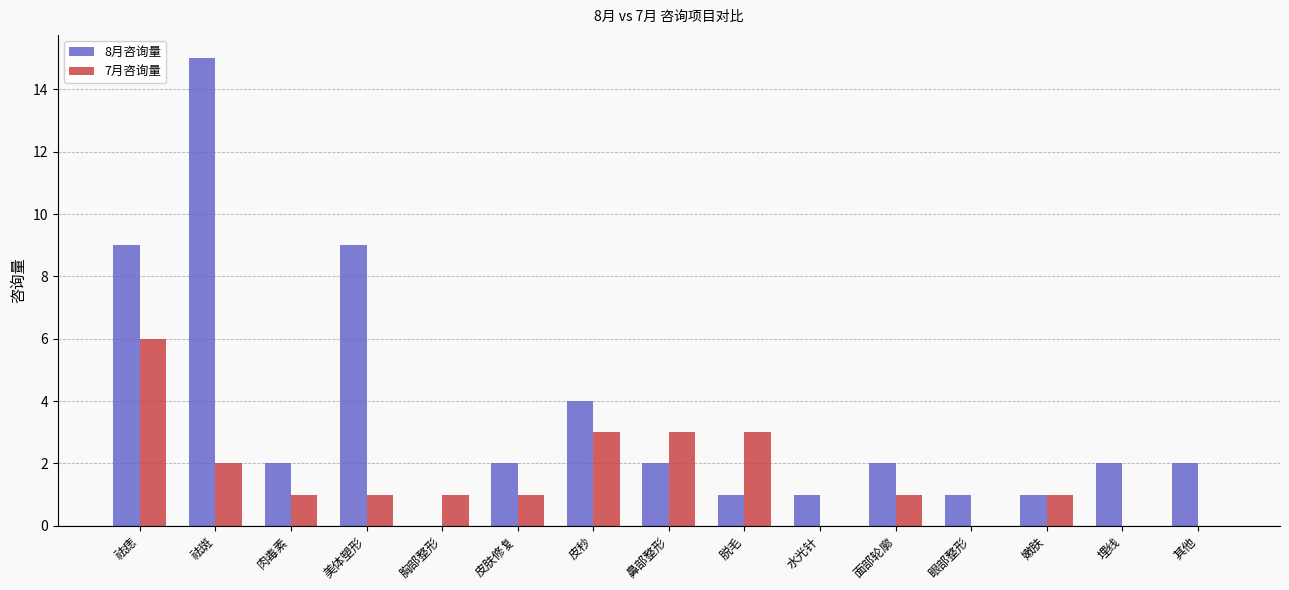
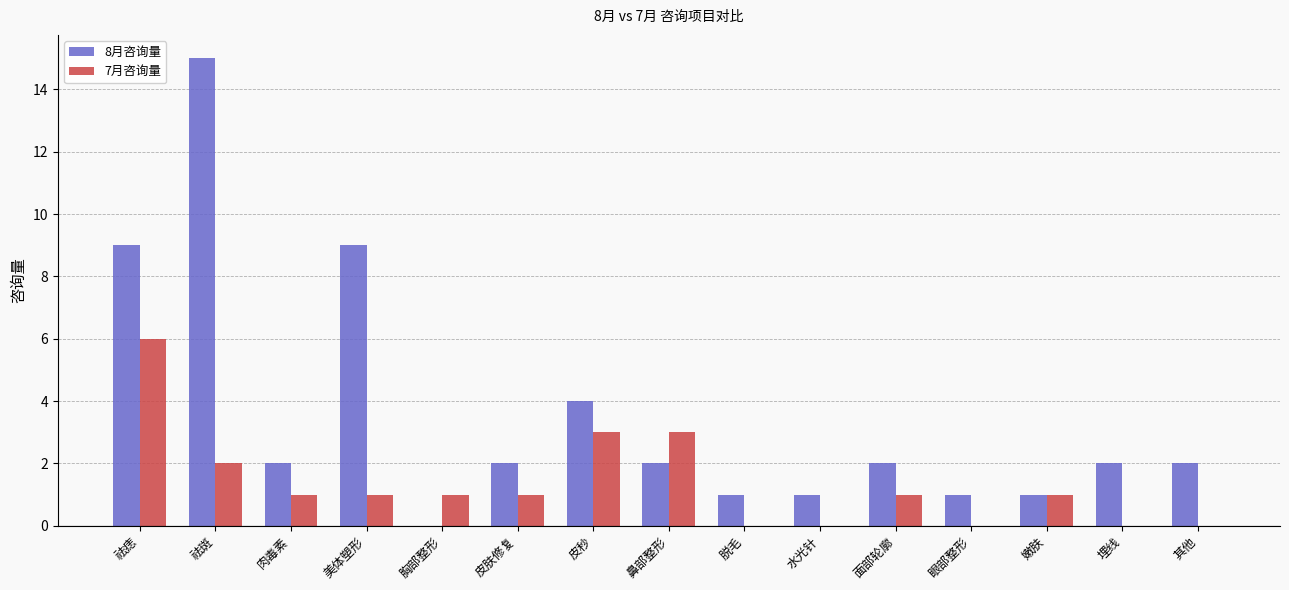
  {
    "8月咨询量": {
      "祛痣": 9,
      "祛斑": 15,
      "肉毒素": 2,
      "美体塑形": 9,
      "胸部整形": 0,
      "皮肤修复": 2,
      "皮秒": 4,
      "鼻部整形": 2,
      "脱毛": 1,
      "水光针": 1,
      "面部轮廓": 2,
      "眼部整形": 1,
      "嫩肤": 1,
      "埋线": 2,
      "其他": 2
    },
    "7月咨询量": {
      "祛痣": 6,
      "祛斑": 2,
      "肉毒素": 1,
      "美体塑形": 1,
      "胸部整形": 1,
      "皮肤修复": 1,
      "皮秒": 3,
      "鼻部整形": 3,
-     "脱毛": 3,
+     "脱毛": 0,
      "水光针": 0,
      "面部轮廓": 1,
      "眼部整形": 0,
      "嫩肤": 1,
      "埋线": 0,
      "其他": 0
    }
  }
